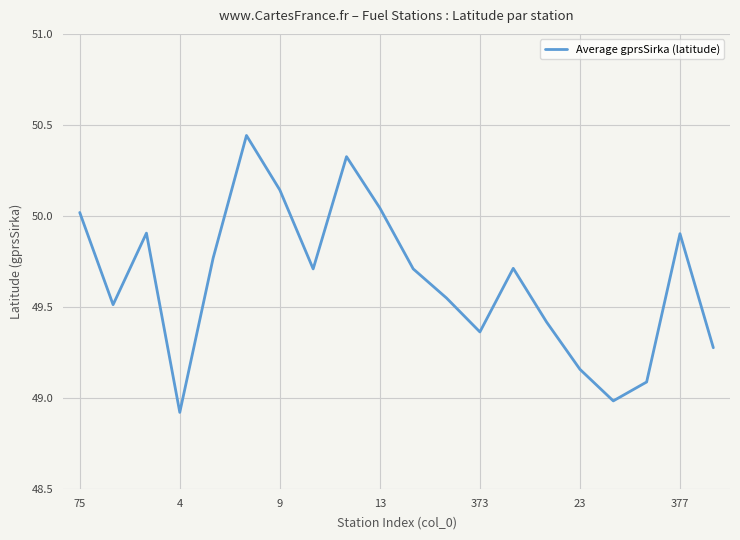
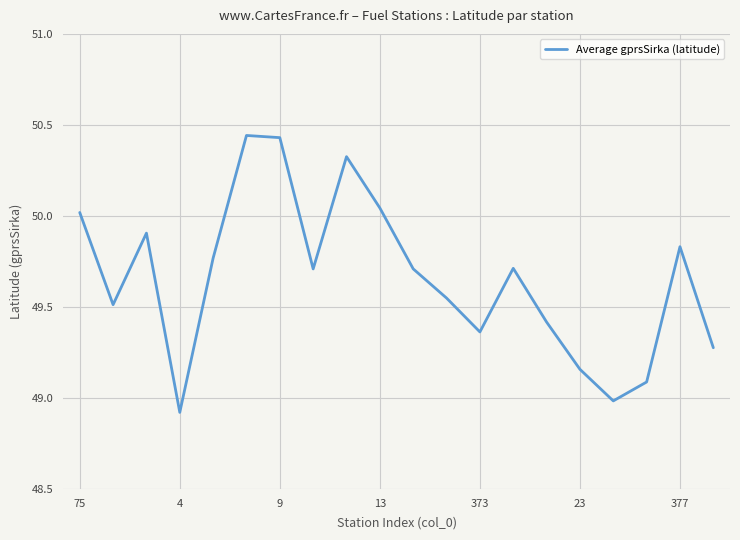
  {
    "75": 50.02,
-   "9": 50.14,
+   "9": 50.43,
    "373": 49.36,
    "23": 49.16,
-   "377": 49.90
+   "377": 49.83
  }
